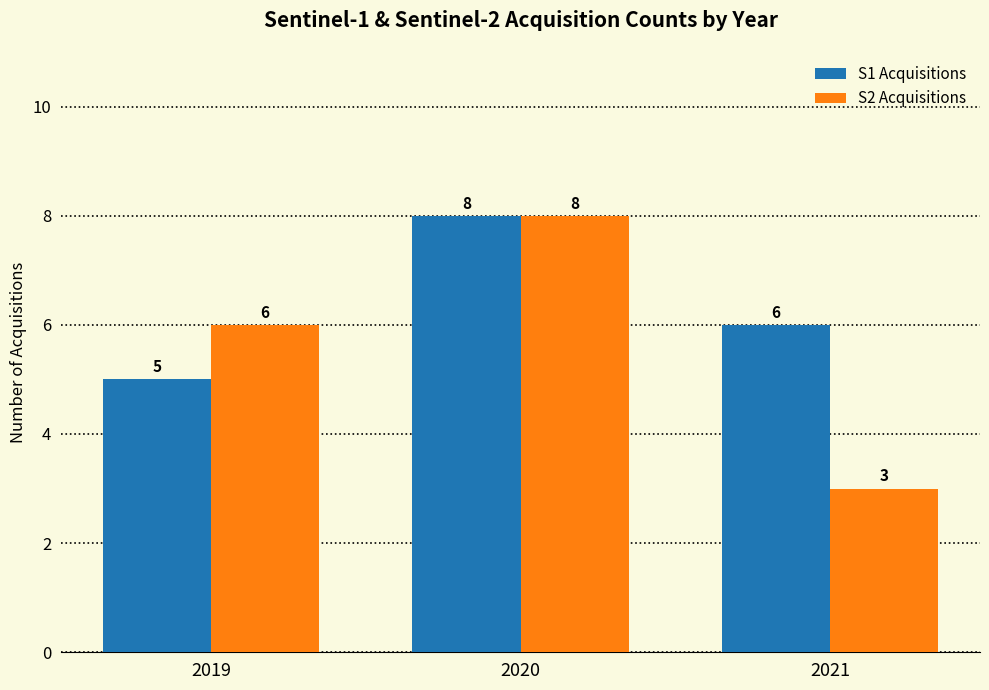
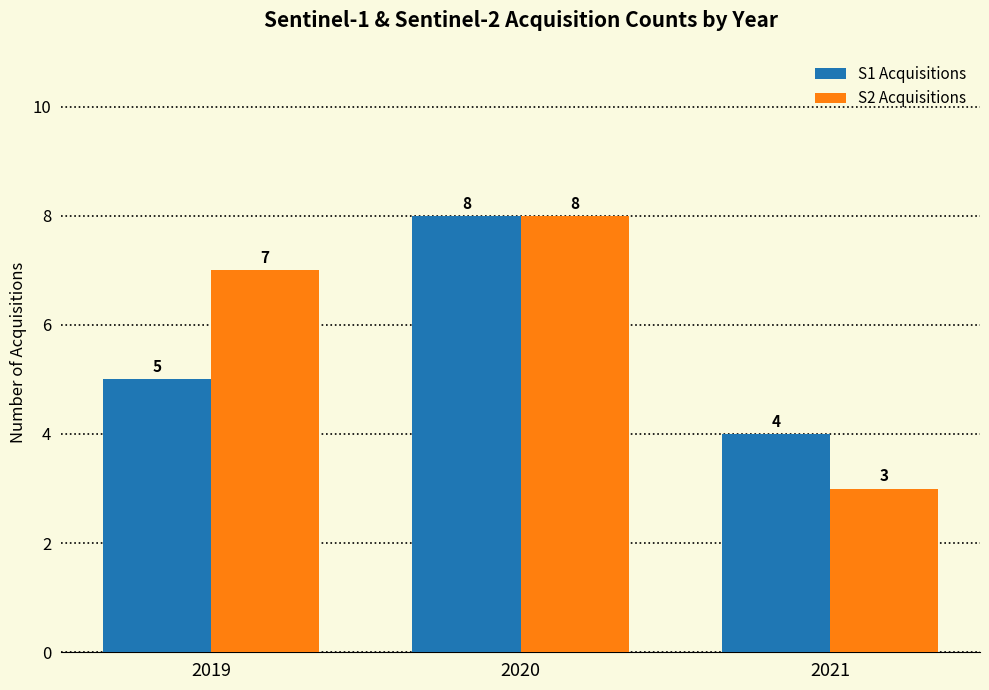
  {
    "S1 Acquisitions": {
      "2019": 5,
      "2020": 8,
-     "2021": 6
+     "2021": 4
    },
    "S2 Acquisitions": {
-     "2019": 6,
+     "2019": 7,
      "2020": 8,
      "2021": 3
    }
  }
